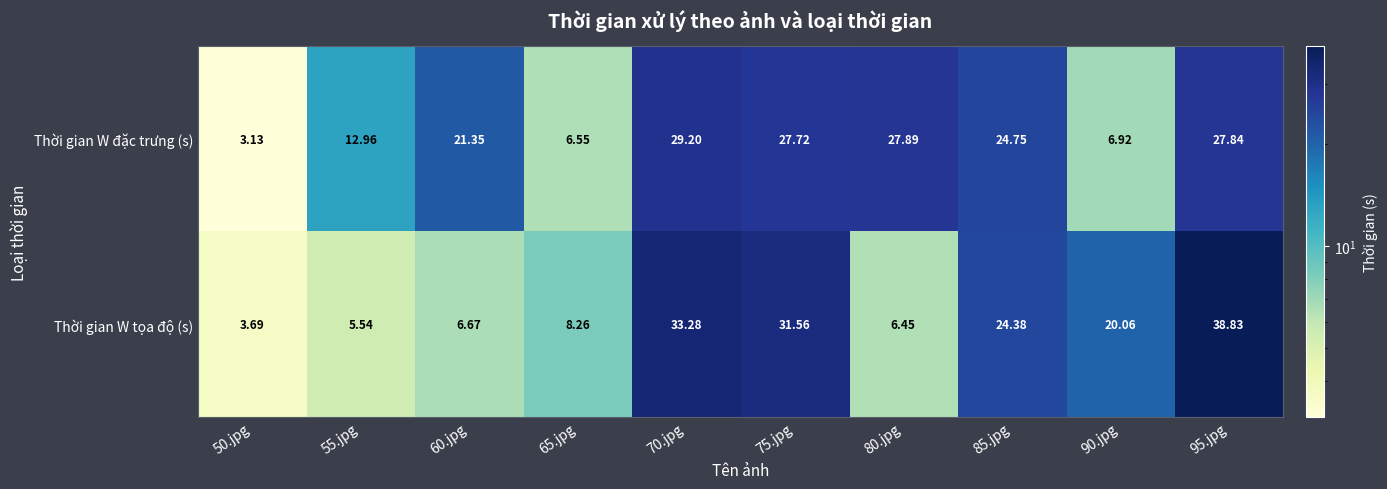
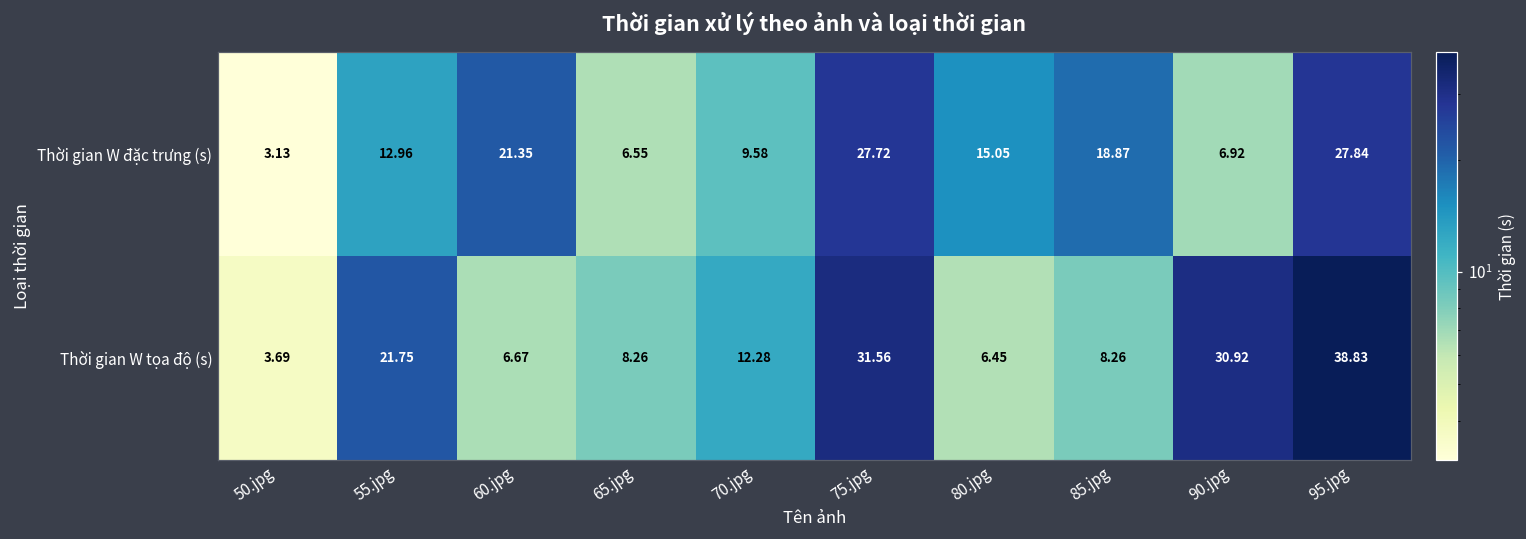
  {
    "Thời gian W đặc trưng (s)": {
      "50.jpg": 3.13,
      "55.jpg": 12.96,
      "60.jpg": 21.35,
      "65.jpg": 6.55,
-     "70.jpg": 29.20,
+     "70.jpg": 9.58,
      "75.jpg": 27.72,
-     "80.jpg": 27.89,
-     "85.jpg": 24.75,
+     "80.jpg": 15.05,
+     "85.jpg": 18.87,
      "90.jpg": 6.92,
      "95.jpg": 27.84
    },
    "Thời gian W tọa độ (s)": {
      "50.jpg": 3.69,
-     "55.jpg": 5.54,
+     "55.jpg": 21.75,
      "60.jpg": 6.67,
      "65.jpg": 8.26,
-     "70.jpg": 33.28,
+     "70.jpg": 12.28,
      "75.jpg": 31.56,
      "80.jpg": 6.45,
-     "85.jpg": 24.38,
-     "90.jpg": 20.06,
+     "85.jpg": 8.26,
+     "90.jpg": 30.92,
      "95.jpg": 38.83
    }
  }
